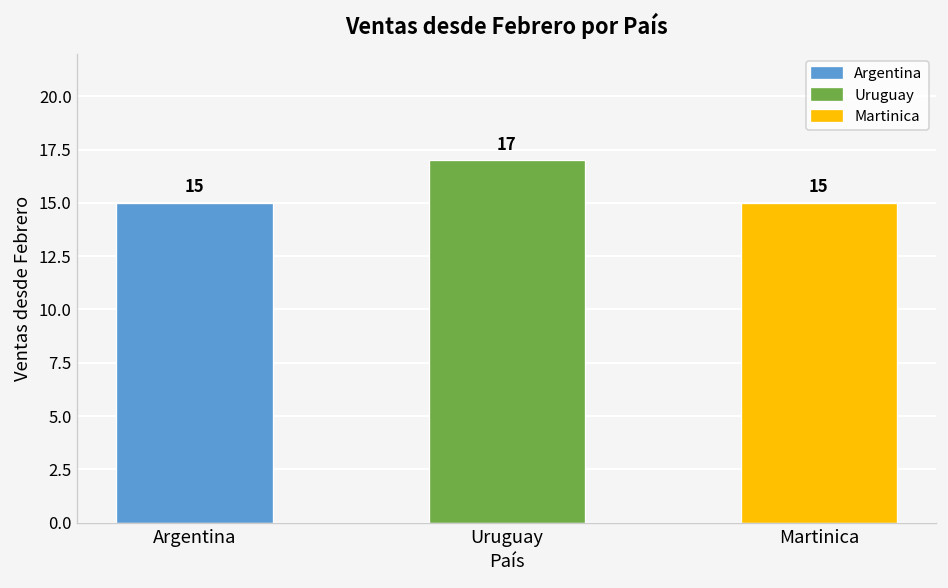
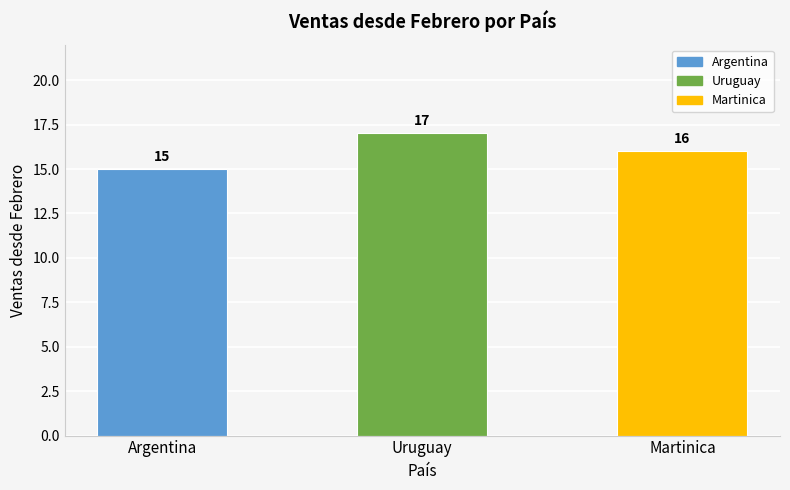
  {
    "Argentina": 15,
    "Uruguay": 17,
-   "Martinica": 15
+   "Martinica": 16
  }
